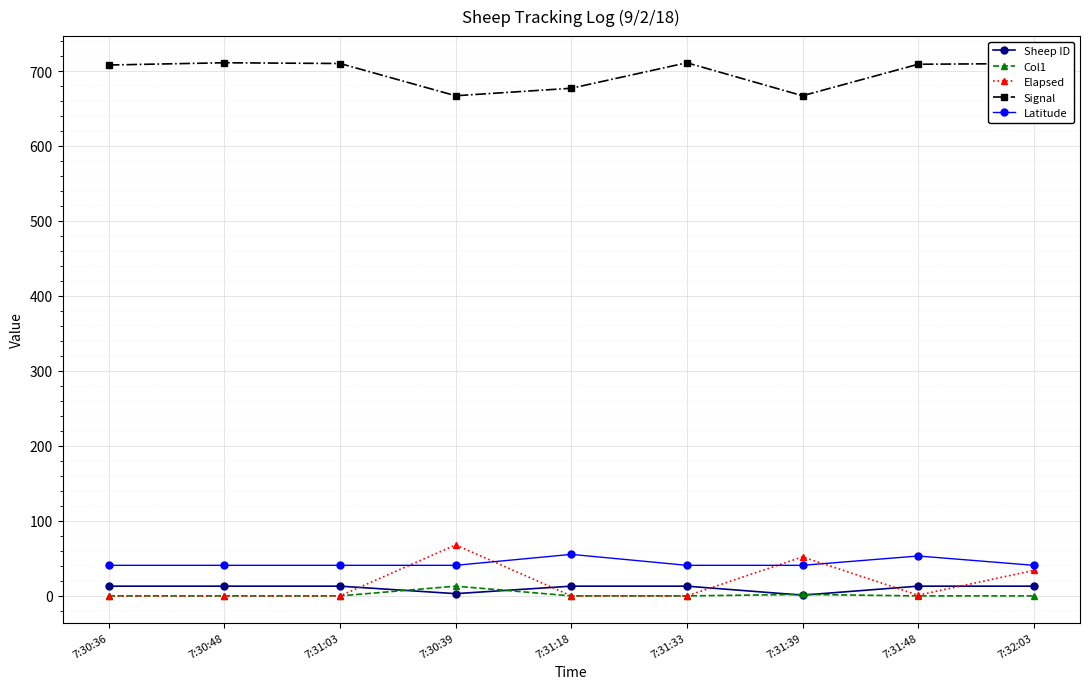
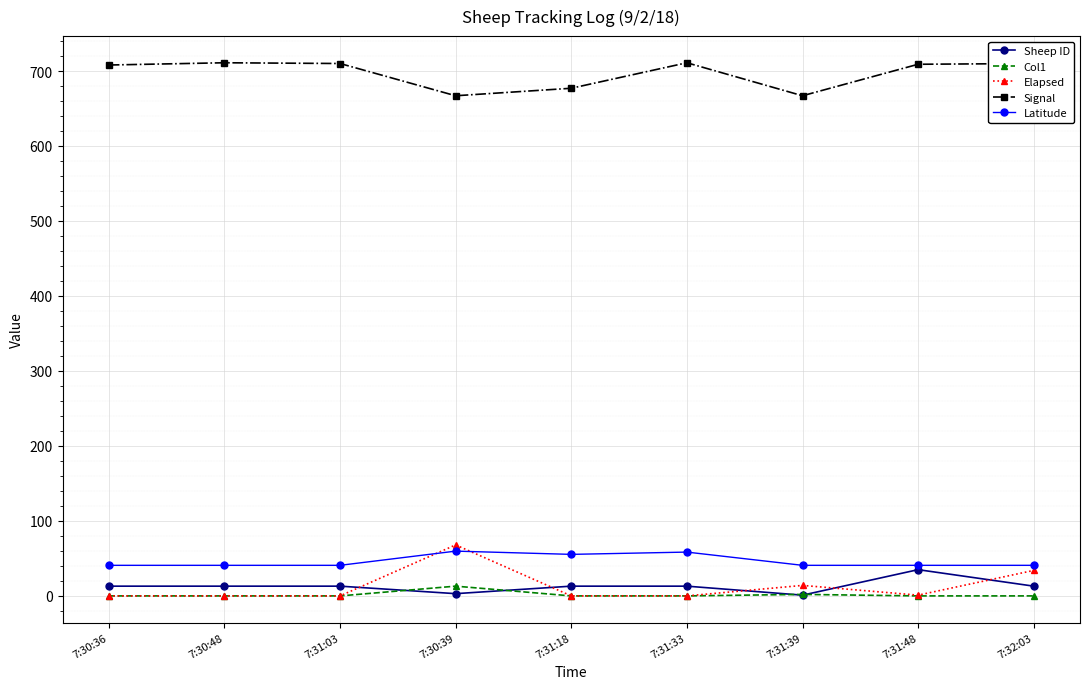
  {
    "Sheep ID": {
      "7:30:36": 10,
      "7:30:48": 10,
      "7:31:03": 10,
      "7:30:39": 0,
      "7:31:18": 10,
      "7:31:33": 10,
-     "7:31:48": 10,
+     "7:31:48": 40,
      "7:32:03": 10
    },
    "Col1": {
      "7:30:39": 10,
      "7:32:03": 0
    },
    "Elapsed": {
      "7:30:39": 70,
-     "7:31:39": 50,
+     "7:31:39": 10,
      "7:32:03": 30
    },
    "Signal": {
      "7:30:36": 710,
      "7:30:48": 710,
      "7:31:03": 710,
      "7:30:39": 670,
      "7:31:18": 680,
      "7:31:33": 710,
      "7:31:39": 670,
      "7:31:48": 710
    },
    "Latitude": {
      "7:30:36": 40,
      "7:30:48": 40,
      "7:31:03": 40,
-     "7:30:39": 40,
+     "7:30:39": 60,
      "7:31:18": 60,
-     "7:31:33": 40,
+     "7:31:33": 60,
      "7:31:39": 40,
-     "7:31:48": 50,
+     "7:31:48": 40,
      "7:32:03": 40
    }
  }
